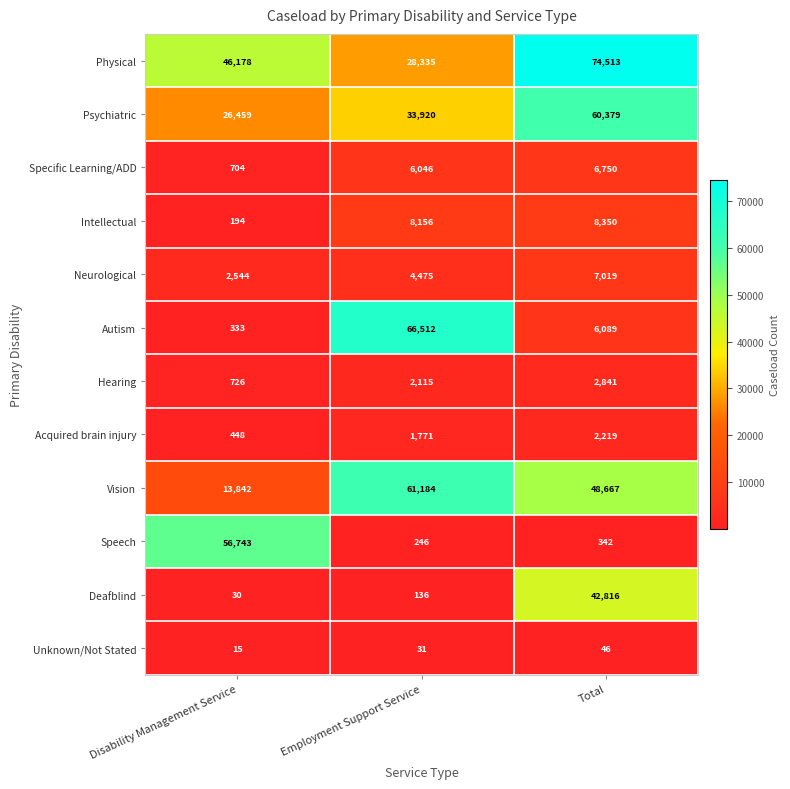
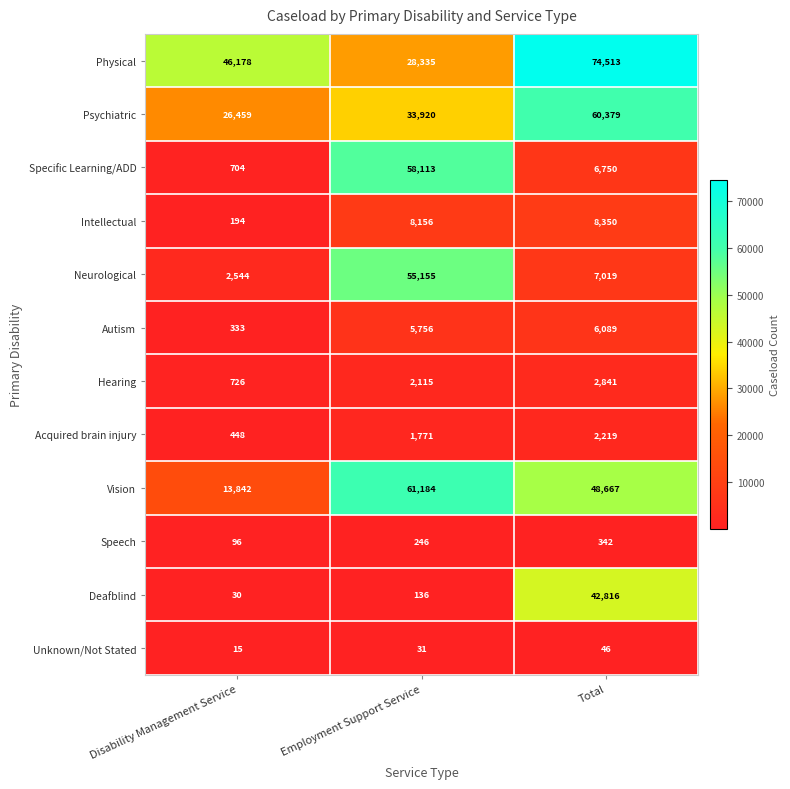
  {
    "Physical": {
      "Disability Management Service": "46,178",
      "Employment Support Service": "28,335",
      "Total": "74,513"
    },
    "Psychiatric": {
      "Disability Management Service": "26,459",
      "Employment Support Service": "33,920",
      "Total": "60,379"
    },
    "Specific Learning/ADD": {
      "Disability Management Service": "704",
-     "Employment Support Service": "6,046",
+     "Employment Support Service": "58,113",
      "Total": "6,750"
    },
    "Intellectual": {
      "Disability Management Service": "194",
      "Employment Support Service": "8,156",
      "Total": "8,350"
    },
    "Neurological": {
      "Disability Management Service": "2,544",
-     "Employment Support Service": "4,475",
+     "Employment Support Service": "55,155",
      "Total": "7,019"
    },
    "Autism": {
      "Disability Management Service": "333",
-     "Employment Support Service": "66,512",
+     "Employment Support Service": "5,756",
      "Total": "6,089"
    },
    "Hearing": {
      "Disability Management Service": "726",
      "Employment Support Service": "2,115",
      "Total": "2,841"
    },
    "Acquired brain injury": {
      "Disability Management Service": "448",
      "Employment Support Service": "1,771",
      "Total": "2,219"
    },
    "Vision": {
      "Disability Management Service": "13,842",
      "Employment Support Service": "61,184",
      "Total": "48,667"
    },
    "Speech": {
-     "Disability Management Service": "56,743",
+     "Disability Management Service": "96",
      "Employment Support Service": "246",
      "Total": "342"
    },
    "Deafblind": {
      "Disability Management Service": "30",
      "Employment Support Service": "136",
      "Total": "42,816"
    },
    "Unknown/Not Stated": {
      "Disability Management Service": "15",
      "Employment Support Service": "31",
      "Total": "46"
    }
  }
